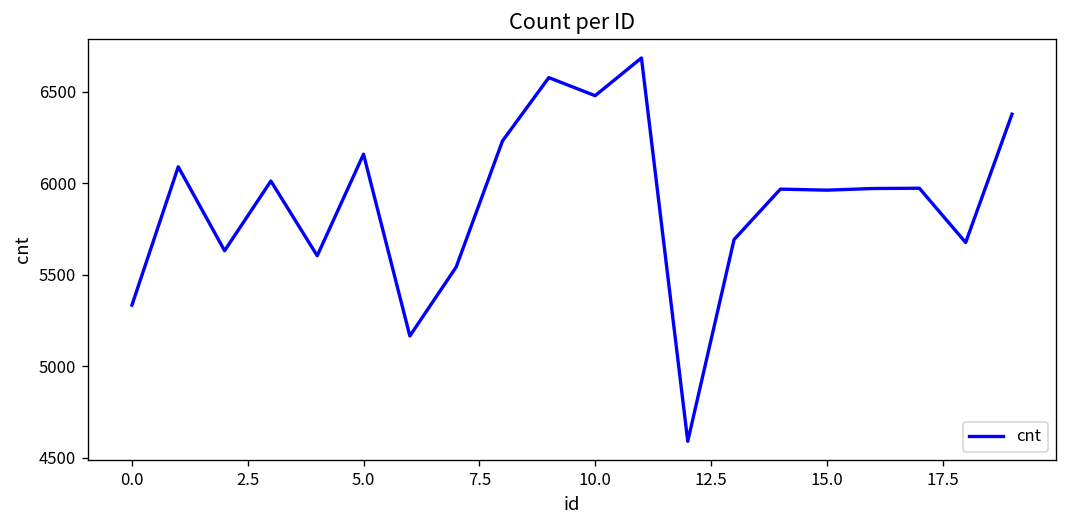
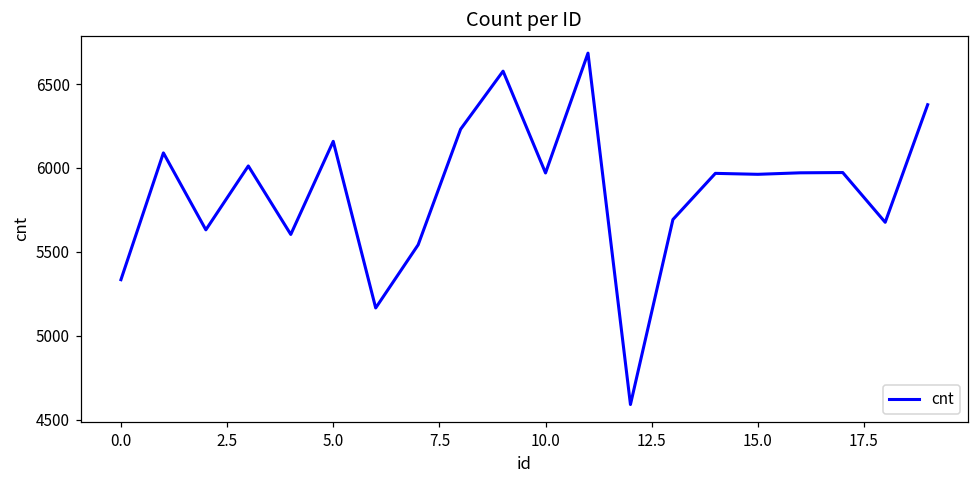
  {
    "0.0": 5330,
    "5.0": 6160,
-   "10.0": 6480,
+   "10.0": 5970,
    "15.0": 5960
  }
